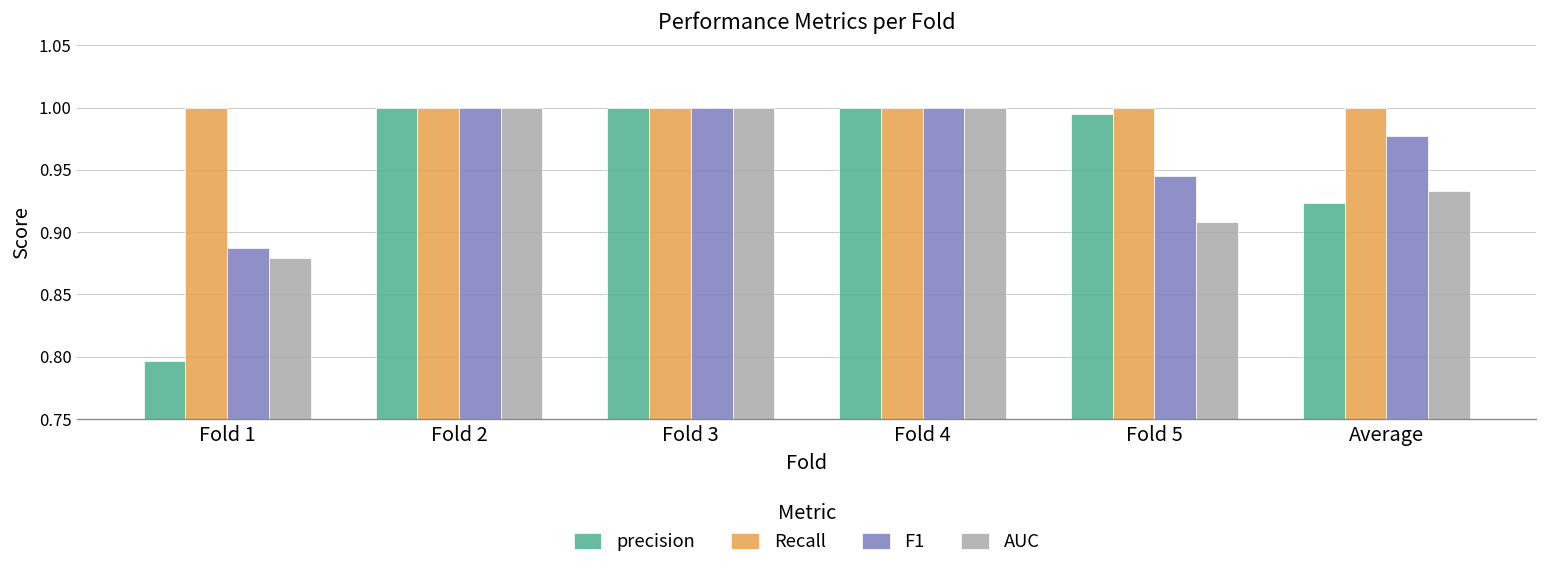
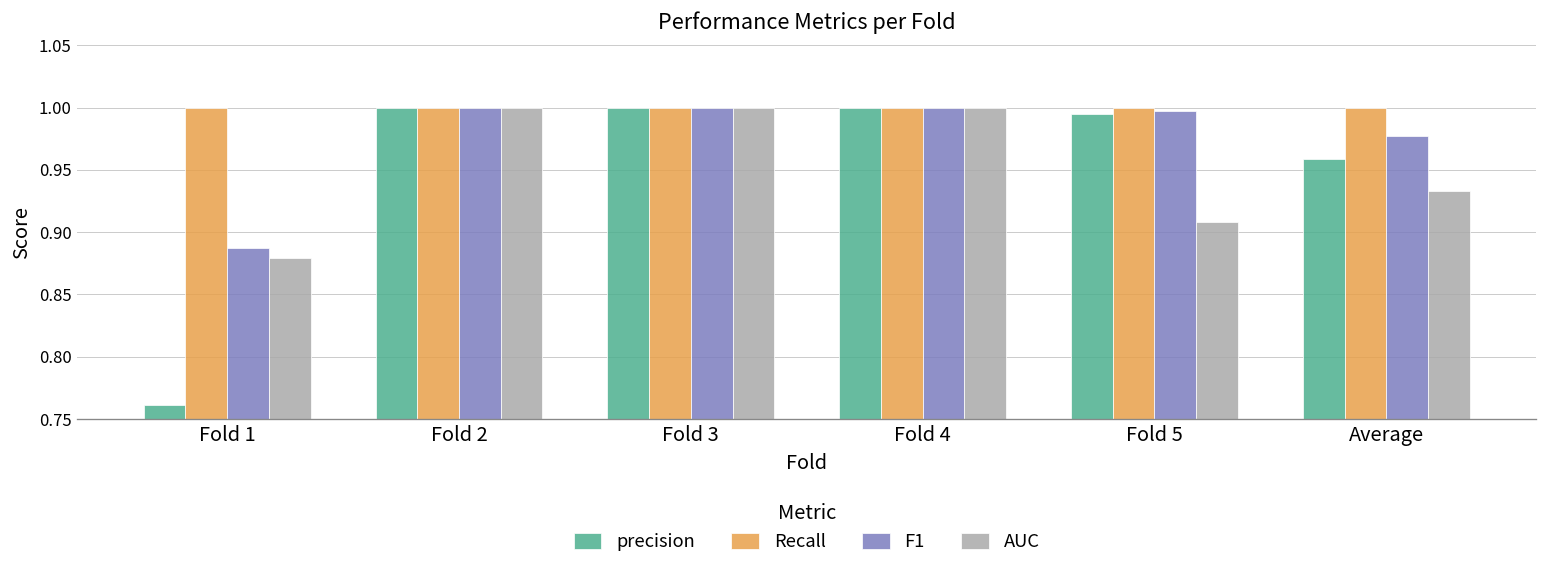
  {
    "precision": {
-     "Fold 1": 0.797,
+     "Fold 1": 0.761,
      "Fold 2": 1.000,
      "Fold 3": 1.000,
      "Fold 4": 1.000,
      "Fold 5": 0.995,
-     "Average": 0.923
+     "Average": 0.958
    },
    "Recall": {
      "Fold 1": 1.000,
      "Fold 2": 1.000,
      "Fold 3": 1.000,
      "Fold 4": 1.000,
      "Fold 5": 1.000,
      "Average": 1.000
    },
    "F1": {
      "Fold 1": 0.887,
      "Fold 2": 1.000,
      "Fold 3": 1.000,
      "Fold 4": 1.000,
-     "Fold 5": 0.945,
+     "Fold 5": 0.997,
      "Average": 0.977
    },
    "AUC": {
      "Fold 1": 0.879,
      "Fold 2": 1.000,
      "Fold 3": 1.000,
      "Fold 4": 1.000,
      "Fold 5": 0.908,
      "Average": 0.933
    }
  }
